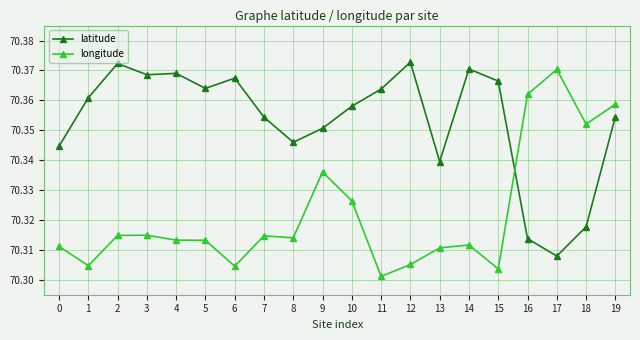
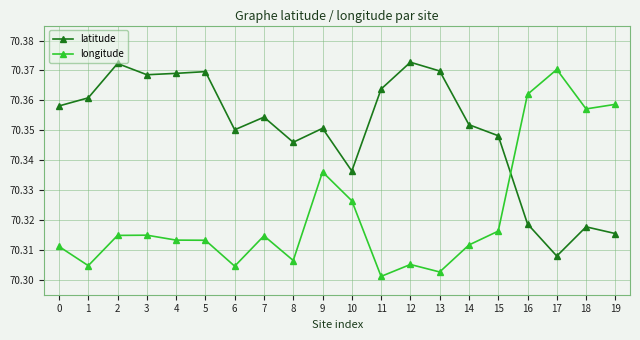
  {
    "latitude": {
-     "0": 70.345,
+     "0": 70.358,
      "1": 70.361,
      "2": 70.372,
      "3": 70.369,
      "4": 70.369,
-     "5": 70.364,
-     "6": 70.367,
+     "5": 70.370,
+     "6": 70.350,
      "7": 70.354,
      "8": 70.346,
      "9": 70.351,
-     "10": 70.358,
+     "10": 70.336,
      "11": 70.364,
      "12": 70.373,
-     "13": 70.340,
-     "14": 70.370,
-     "15": 70.366,
-     "16": 70.314,
+     "13": 70.370,
+     "14": 70.352,
+     "15": 70.348,
+     "16": 70.319,
      "17": 70.308,
      "18": 70.318,
-     "19": 70.355
+     "19": 70.315
    },
    "longitude": {
      "0": 70.311,
      "1": 70.305,
      "2": 70.315,
      "3": 70.315,
      "4": 70.313,
      "5": 70.313,
      "6": 70.305,
      "7": 70.315,
-     "8": 70.314,
+     "8": 70.306,
      "9": 70.336,
      "10": 70.326,
      "11": 70.301,
      "12": 70.305,
-     "13": 70.311,
+     "13": 70.303,
      "14": 70.312,
-     "15": 70.304,
+     "15": 70.316,
      "16": 70.362,
      "17": 70.370,
-     "18": 70.352,
+     "18": 70.357,
      "19": 70.359
    }
  }
